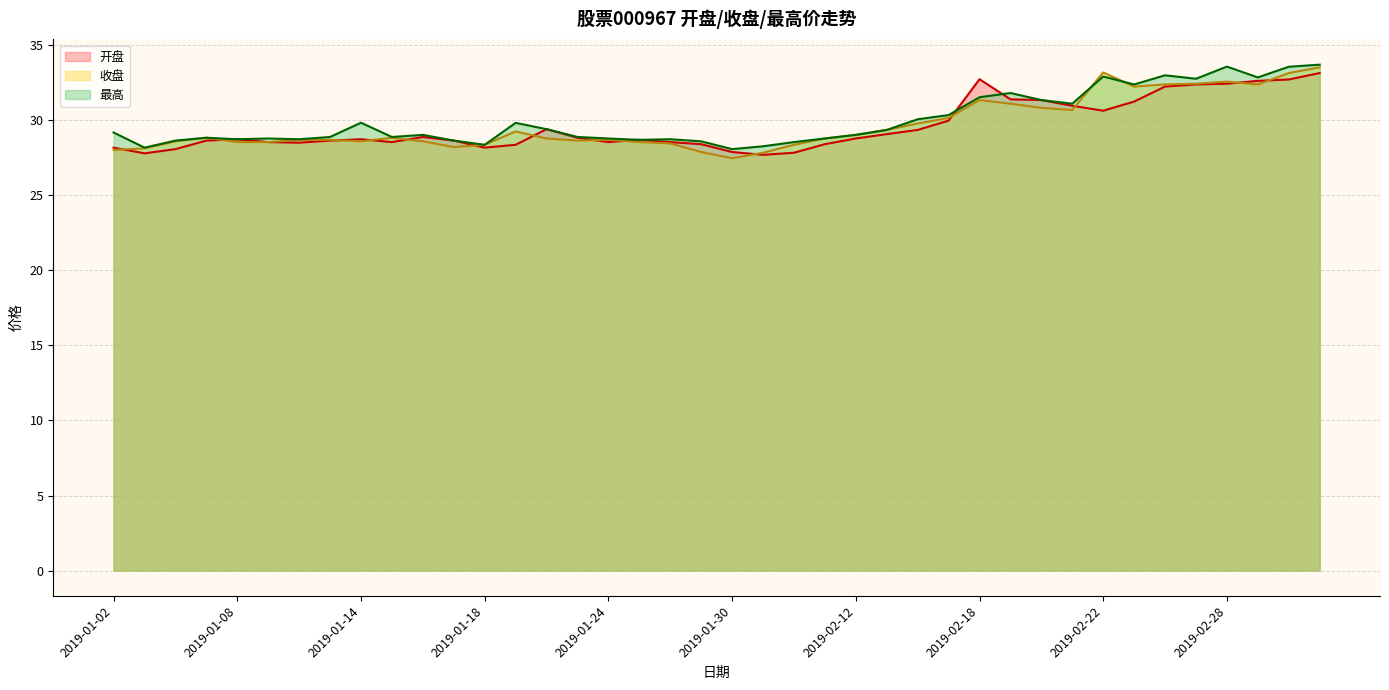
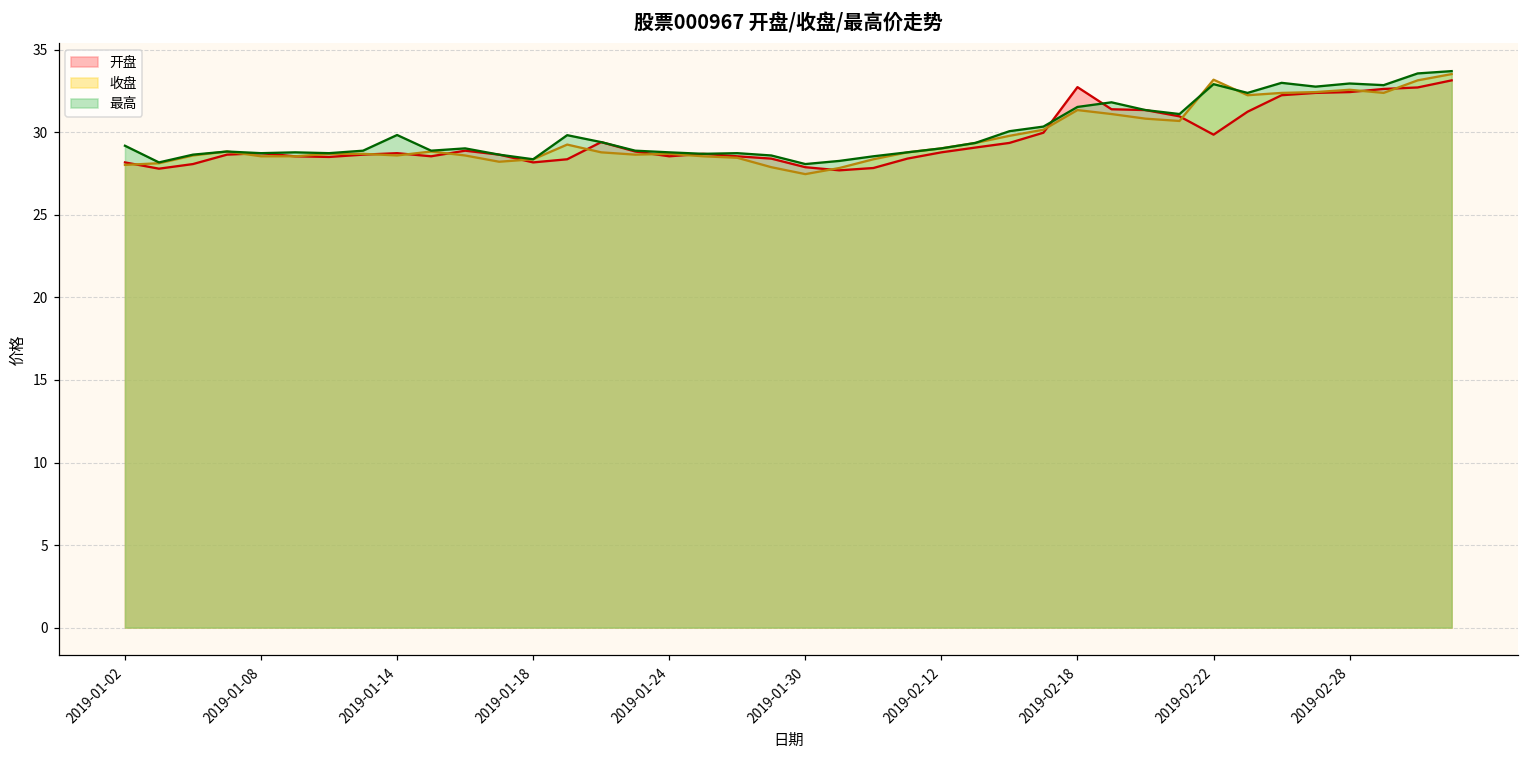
  {
    "开盘": {
      "2019-01-18": 28.2,
      "2019-01-30": 27.9,
      "2019-02-12": 28.8,
      "2019-02-18": 32.7,
-     "2019-02-22": 30.6
+     "2019-02-22": 29.9
    },
    "收盘": {
      "2019-01-08": 28.6,
      "2019-01-30": 27.5,
      "2019-02-18": 31.4,
      "2019-02-22": 33.2
    },
    "最高": {
      "2019-01-02": 29.2,
      "2019-01-14": 29.8,
      "2019-01-30": 28.1,
      "2019-02-18": 31.5,
      "2019-02-22": 32.9,
-     "2019-02-28": 33.6
+     "2019-02-28": 33.0
    }
  }
